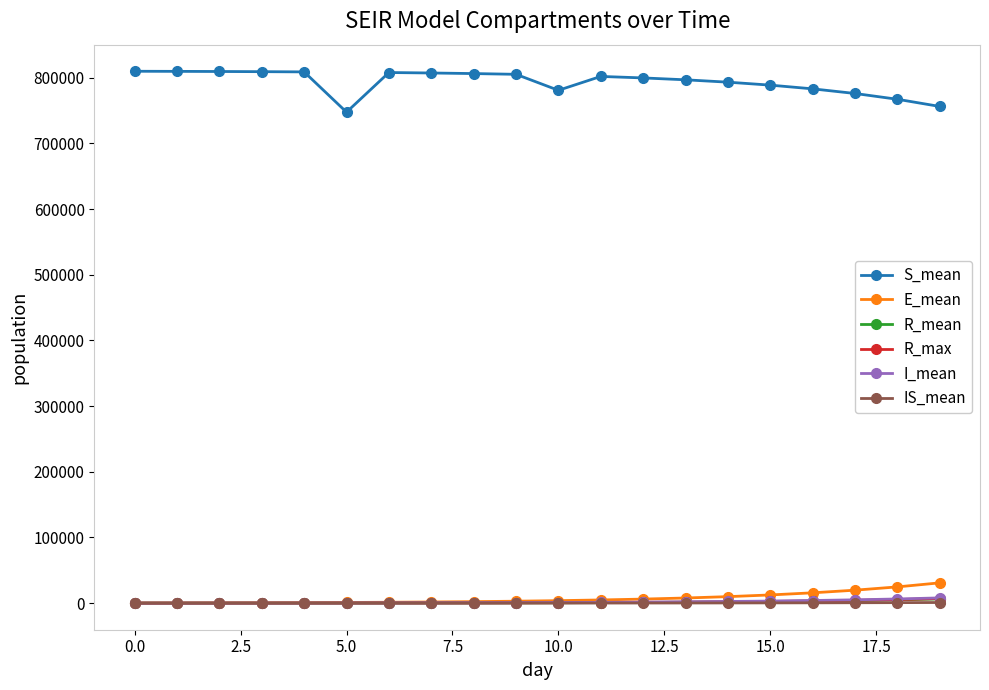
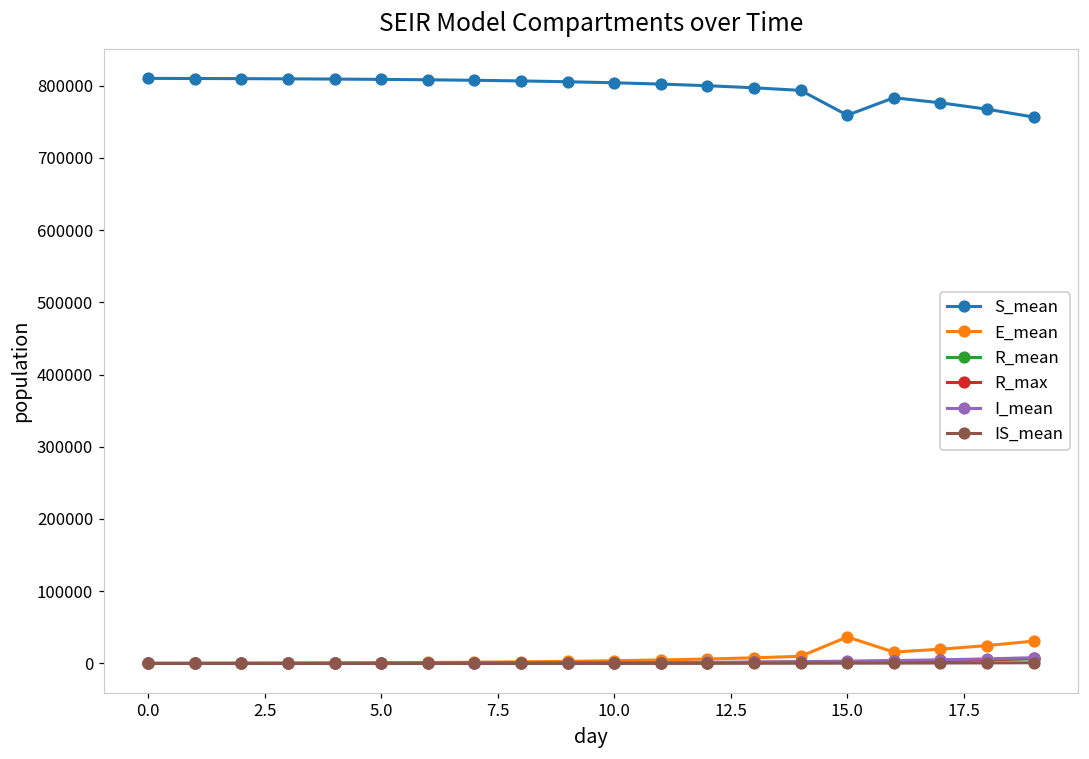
  {
    "S_mean": {
      "0.0": 810000,
-     "5.0": 750000,
-     "10.0": 780000,
-     "15.0": 790000
+     "5.0": 810000,
+     "10.0": 800000,
+     "15.0": 760000
    },
    "E_mean": {
-     "15.0": 10000
+     "15.0": 40000
    }
  }
